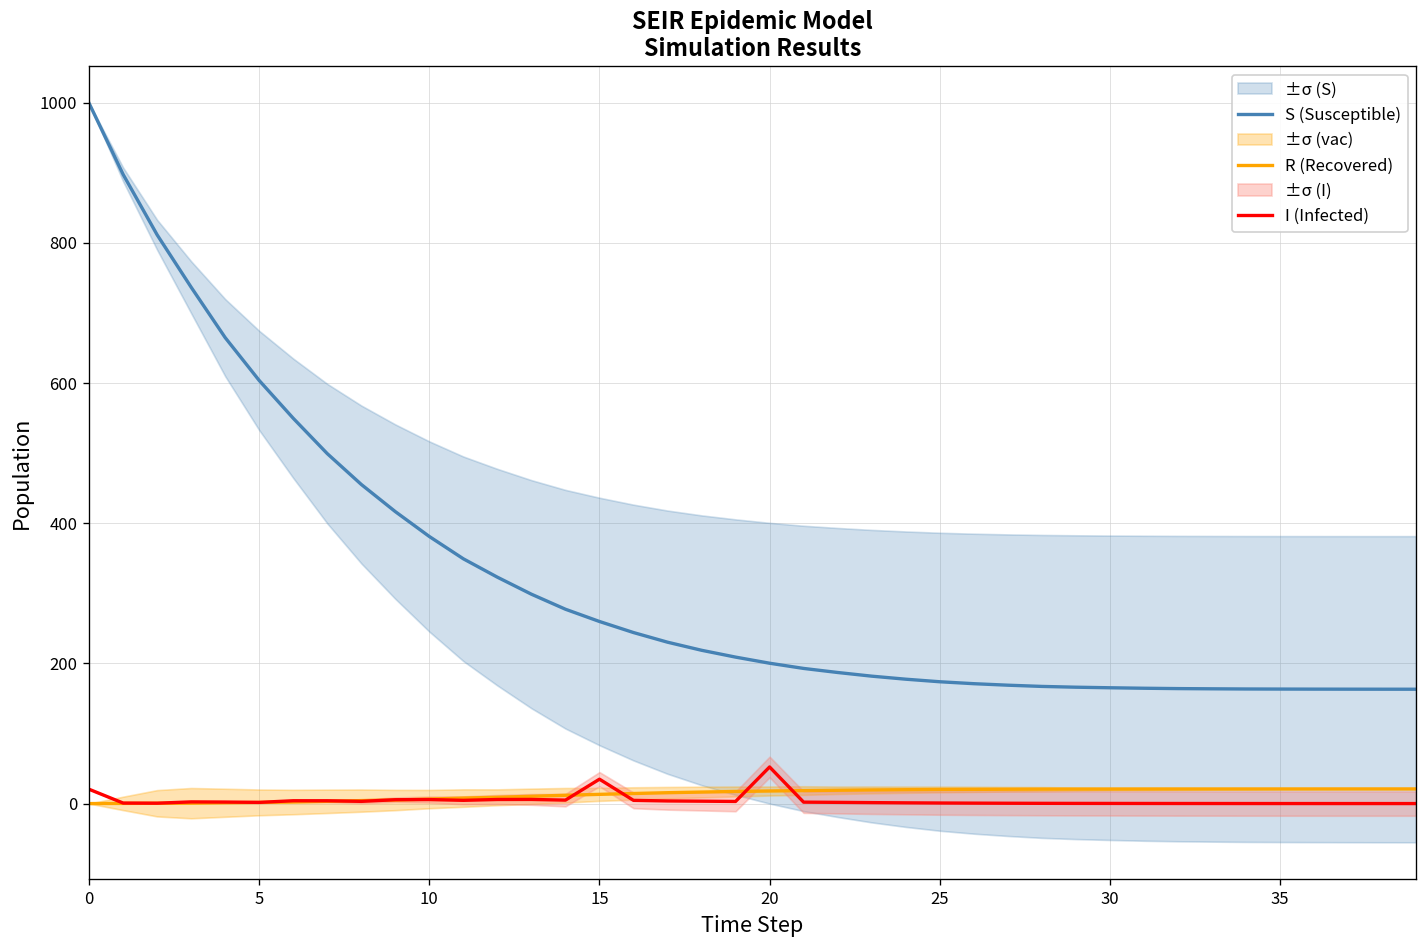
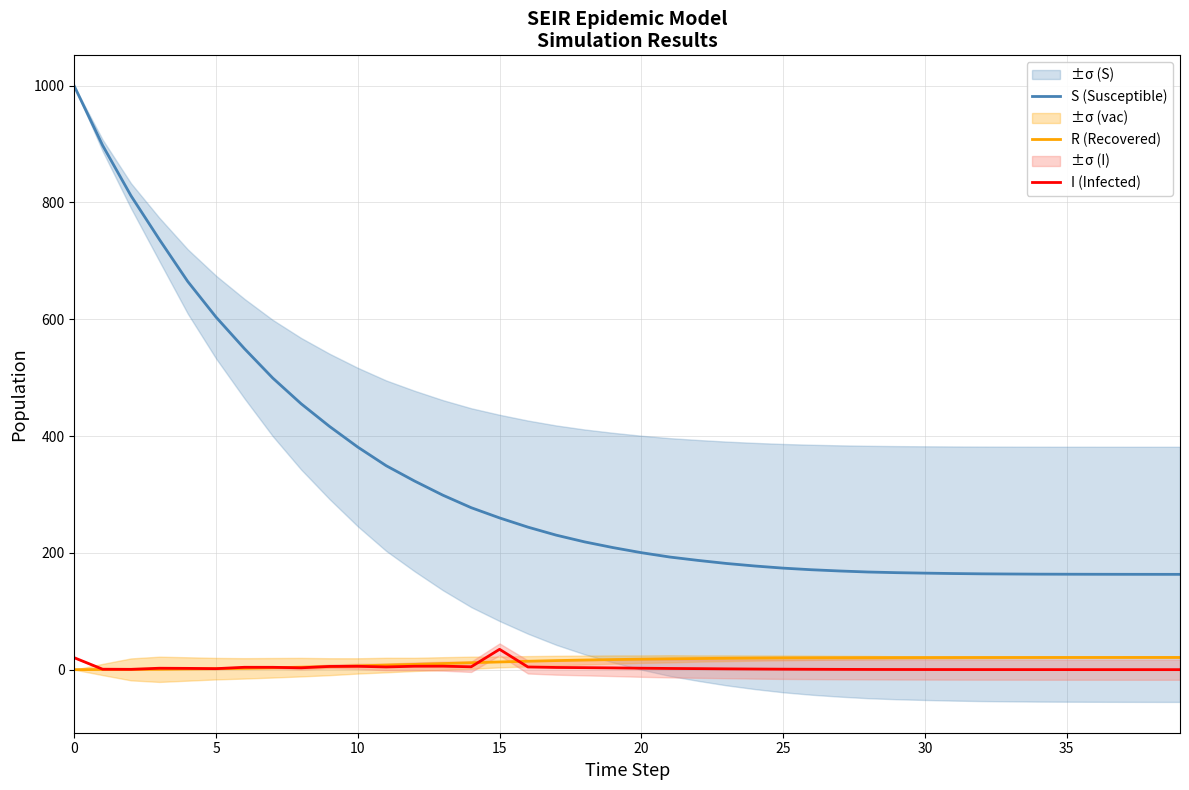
  {
    "I (Infected)": {
      "15": 30,
-     "20": 50,
+     "20": 0,
      "25": 0,
      "30": 0,
      "35": 0
    }
  }
